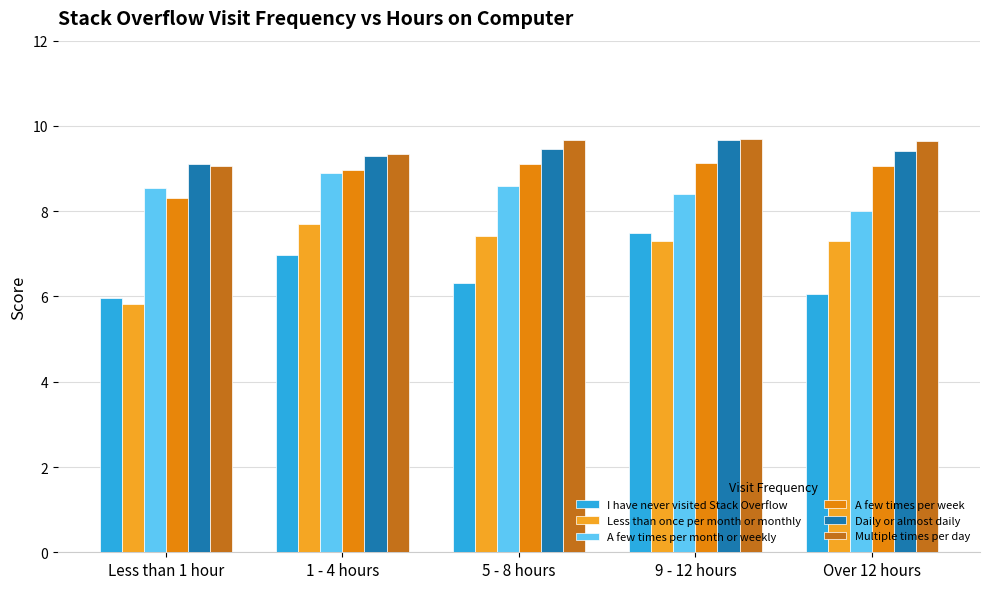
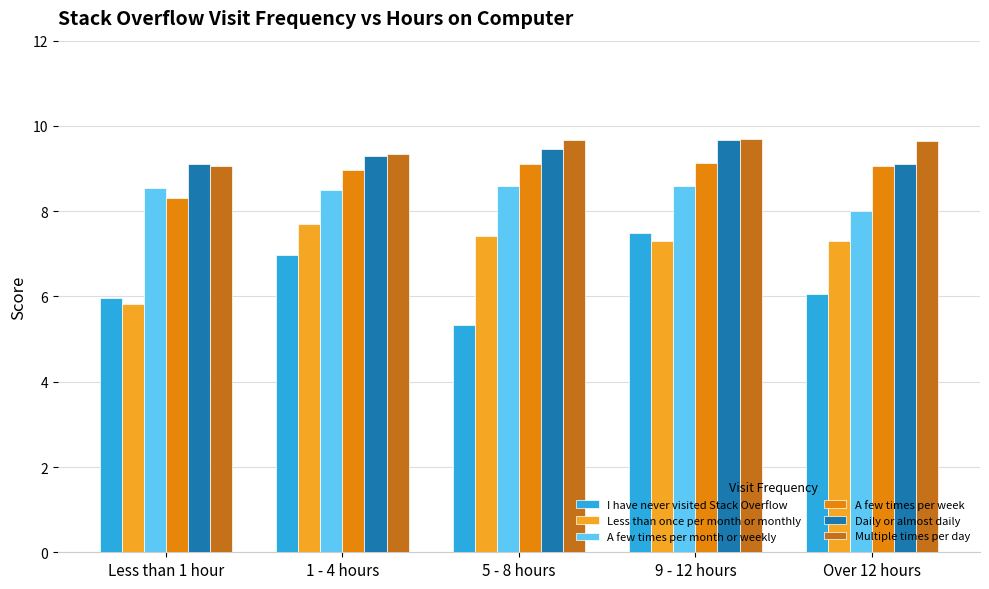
  {
    "I have never visited Stack Overflow": {
      "Less than 1 hour": 6.0,
      "1 - 4 hours": 7.0,
-     "5 - 8 hours": 6.3,
+     "5 - 8 hours": 5.3,
      "9 - 12 hours": 7.5,
      "Over 12 hours": 6.1
    },
    "A few times per month or weekly": {
      "Less than 1 hour": 8.6,
-     "1 - 4 hours": 8.9,
+     "1 - 4 hours": 8.5,
      "5 - 8 hours": 8.6,
-     "9 - 12 hours": 8.4,
+     "9 - 12 hours": 8.6,
      "Over 12 hours": 8.0
    },
    "Daily or almost daily": {
      "Less than 1 hour": 9.1,
      "1 - 4 hours": 9.3,
      "5 - 8 hours": 9.5,
      "9 - 12 hours": 9.7,
-     "Over 12 hours": 9.4
+     "Over 12 hours": 9.1
    }
  }
